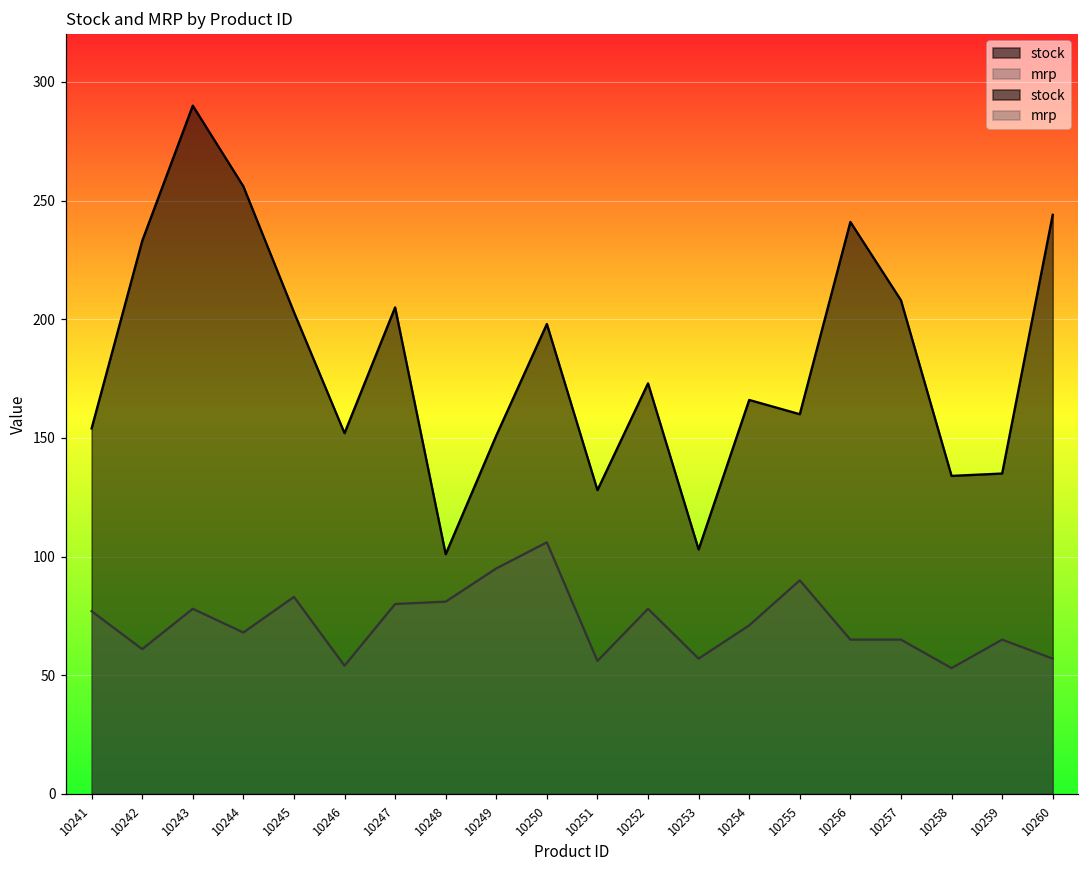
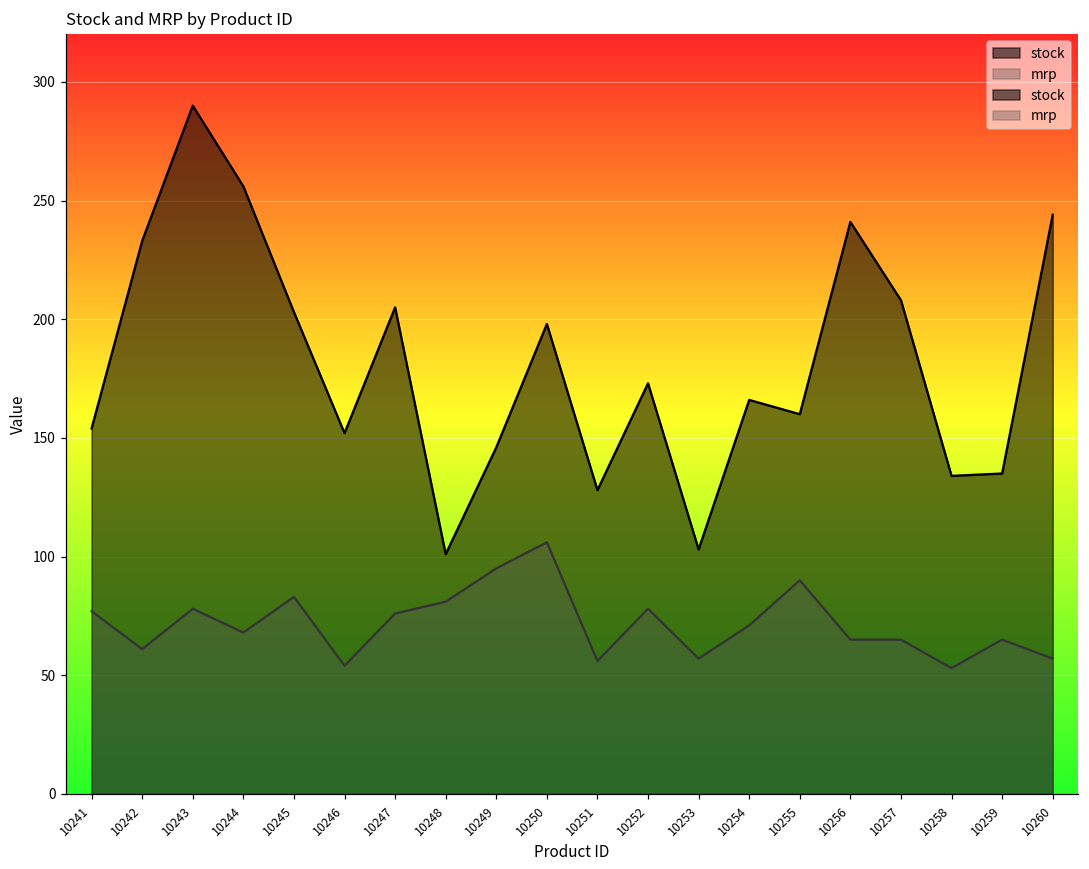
  {
    "stock": {
      "10241": 154,
      "10242": 233,
      "10243": 290,
      "10244": 256,
      "10245": 203,
      "10246": 152,
      "10247": 205,
      "10248": 101,
-     "10249": 151,
+     "10249": 146,
      "10250": 198,
      "10251": 128,
      "10252": 173,
      "10253": 103,
      "10254": 166,
      "10255": 160,
      "10256": 241,
      "10257": 208,
      "10258": 134,
      "10259": 135,
      "10260": 244
    },
    "mrp": {
      "10241": 77,
      "10242": 61,
      "10243": 78,
      "10244": 68,
      "10245": 83,
      "10246": 54,
-     "10247": 80,
+     "10247": 76,
      "10248": 81,
      "10249": 95,
      "10250": 106,
      "10251": 56,
      "10252": 78,
      "10253": 57,
      "10254": 71,
      "10255": 90,
      "10256": 65,
      "10257": 65,
      "10258": 53,
      "10259": 65,
      "10260": 57
    }
  }
